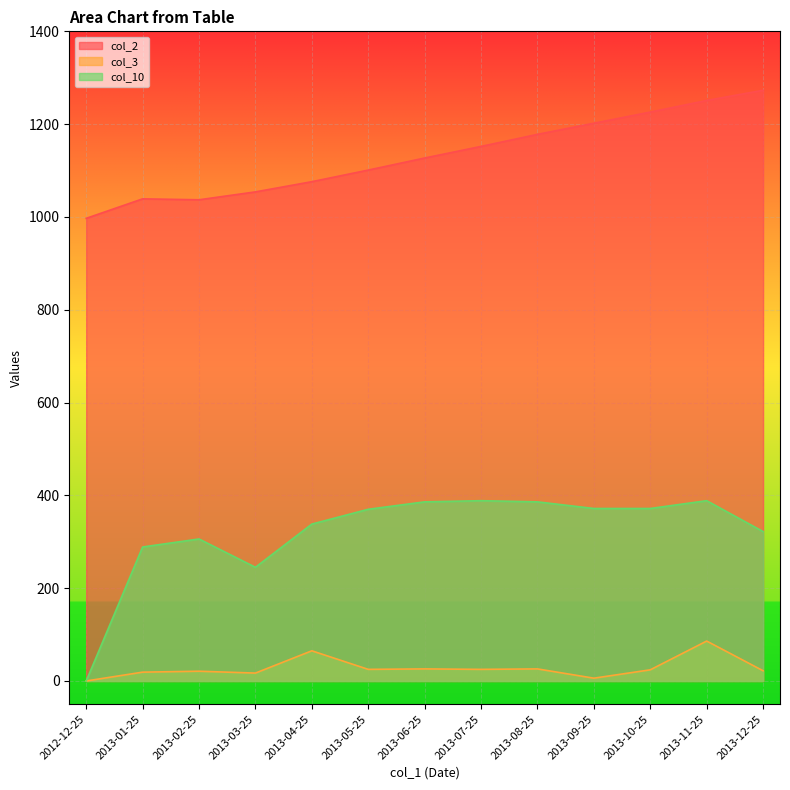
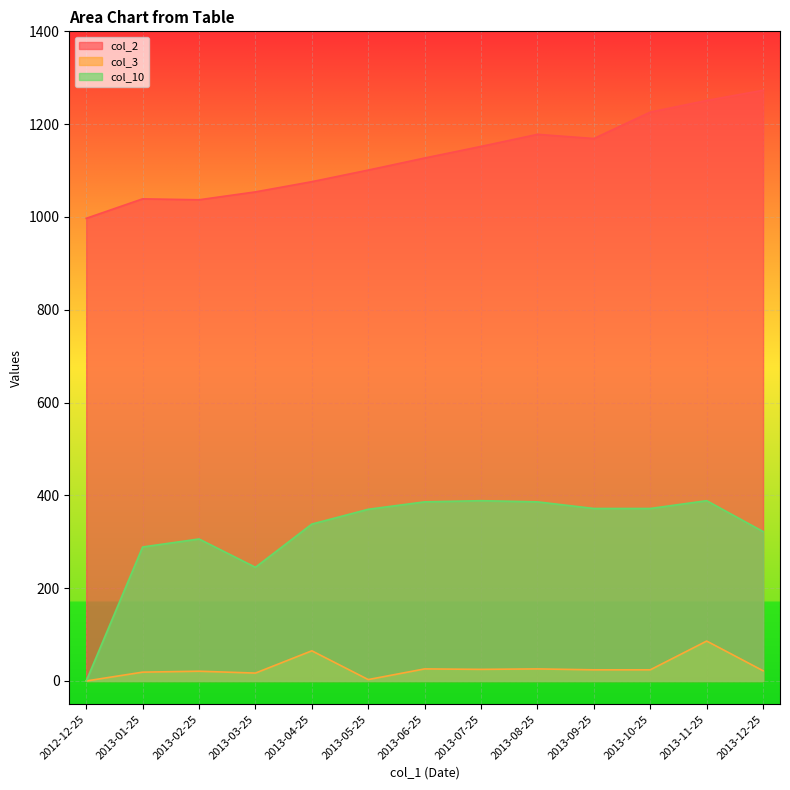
  {
    "col_2": {
      "2012-12-25": 1000,
      "2013-01-25": 1040,
      "2013-02-25": 1040,
      "2013-03-25": 1050,
      "2013-04-25": 1080,
      "2013-05-25": 1100,
      "2013-06-25": 1130,
      "2013-07-25": 1150,
      "2013-08-25": 1180,
-     "2013-09-25": 1200,
+     "2013-09-25": 1170,
      "2013-10-25": 1230,
      "2013-11-25": 1250,
      "2013-12-25": 1270
    },
    "col_3": {
      "2013-01-25": 20,
      "2013-02-25": 20,
      "2013-03-25": 20,
      "2013-04-25": 70,
-     "2013-05-25": 30,
+     "2013-05-25": 0,
      "2013-06-25": 30,
      "2013-07-25": 30,
      "2013-08-25": 30,
-     "2013-09-25": 10,
+     "2013-09-25": 20,
      "2013-10-25": 20,
      "2013-11-25": 90,
      "2013-12-25": 20
    },
    "col_10": {
      "2013-01-25": 290,
      "2013-02-25": 310,
      "2013-03-25": 250,
      "2013-04-25": 340,
      "2013-05-25": 370,
      "2013-06-25": 390,
      "2013-07-25": 390,
      "2013-08-25": 390,
      "2013-09-25": 370,
      "2013-10-25": 370,
      "2013-11-25": 390,
      "2013-12-25": 320
    }
  }
